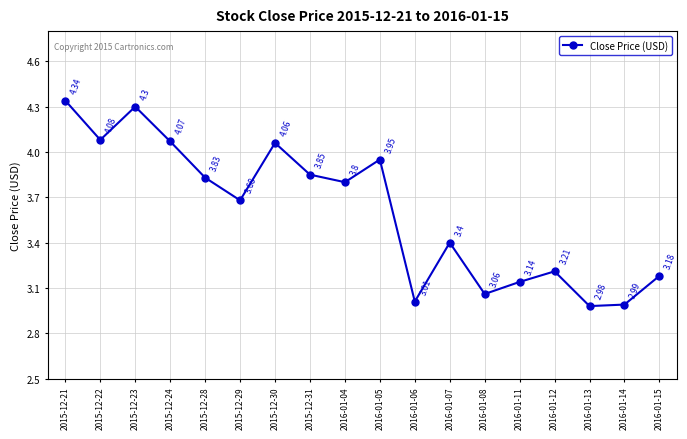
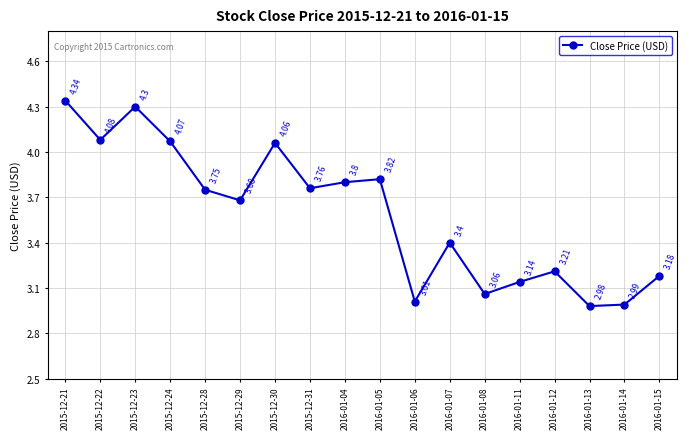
  {
    "2015-12-21": 4.34,
    "2015-12-22": 4.08,
    "2015-12-23": 4.3,
    "2015-12-24": 4.07,
-   "2015-12-28": 3.83,
+   "2015-12-28": 3.75,
    "2015-12-29": 3.68,
    "2015-12-30": 4.06,
-   "2015-12-31": 3.85,
+   "2015-12-31": 3.76,
    "2016-01-04": 3.8,
-   "2016-01-05": 3.95,
+   "2016-01-05": 3.82,
    "2016-01-06": 3.01,
    "2016-01-07": 3.4,
    "2016-01-08": 3.06,
    "2016-01-11": 3.14,
    "2016-01-12": 3.21,
    "2016-01-13": 2.98,
    "2016-01-14": 2.99,
    "2016-01-15": 3.18
  }
